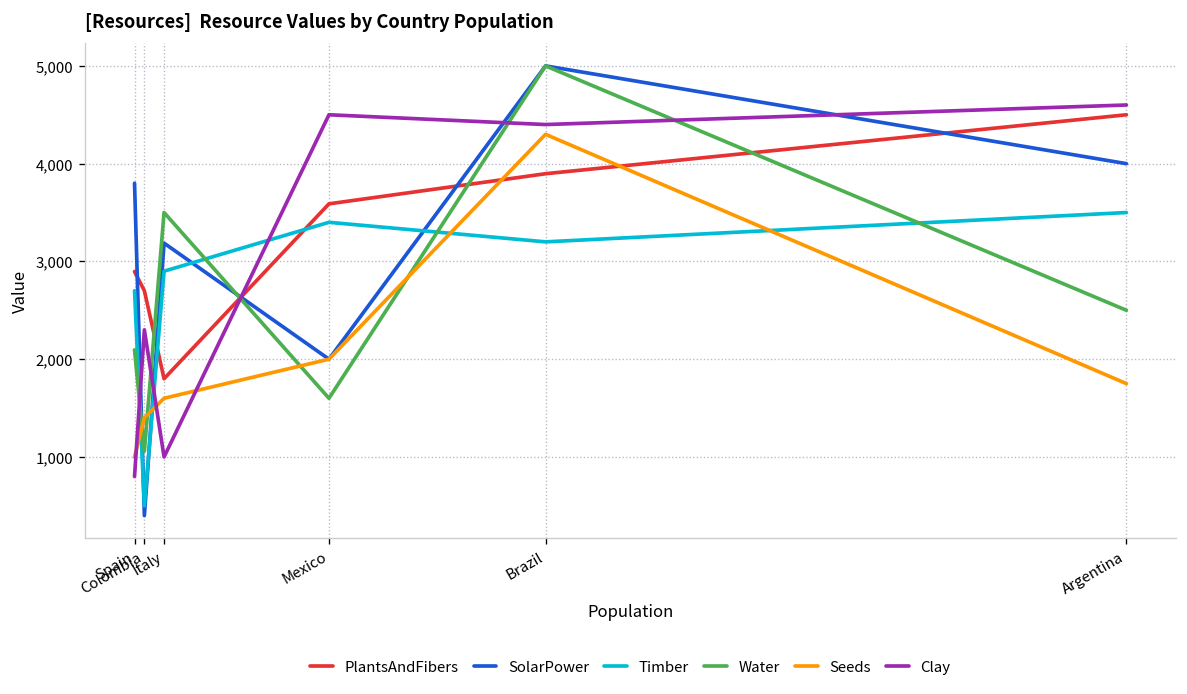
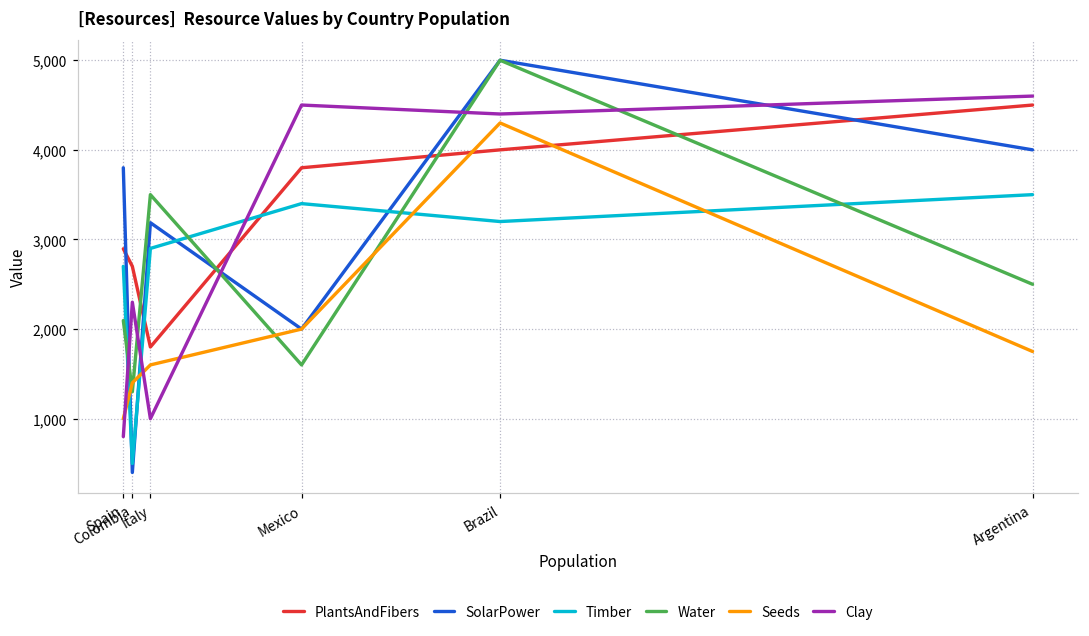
  {
    "PlantsAndFibers": {
      "Spain": "2,900",
      "Colombia": "2,700",
      "Italy": "1,800",
-     "Mexico": "3,600",
-     "Brazil": "3,900",
+     "Mexico": "3,800",
+     "Brazil": "4,000",
      "Argentina": "4,500"
    },
    "SolarPower": {
      "Spain": "3,800",
      "Colombia": "400",
      "Italy": "3,200",
      "Argentina": "4,000"
    },
    "Timber": {
      "Spain": "2,700",
      "Colombia": "500",
      "Italy": "2,900",
      "Mexico": "3,400",
      "Brazil": "3,200",
      "Argentina": "3,500"
    },
    "Water": {
      "Spain": "2,100",
-     "Colombia": "1,100",
+     "Colombia": "1,300",
      "Italy": "3,500",
      "Mexico": "1,600",
      "Argentina": "2,500"
    },
    "Seeds": {
      "Spain": "1,000",
      "Colombia": "1,400",
      "Italy": "1,600",
      "Brazil": "4,300",
      "Argentina": "1,800"
    },
    "Clay": {
      "Spain": "800",
      "Colombia": "2,300",
      "Italy": "1,000",
      "Mexico": "4,500",
      "Brazil": "4,400",
      "Argentina": "4,600"
    }
  }
